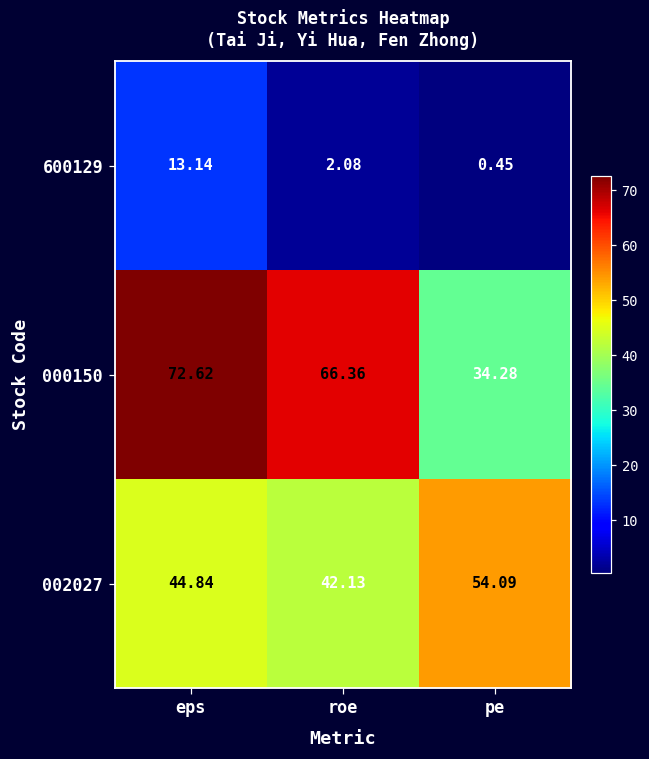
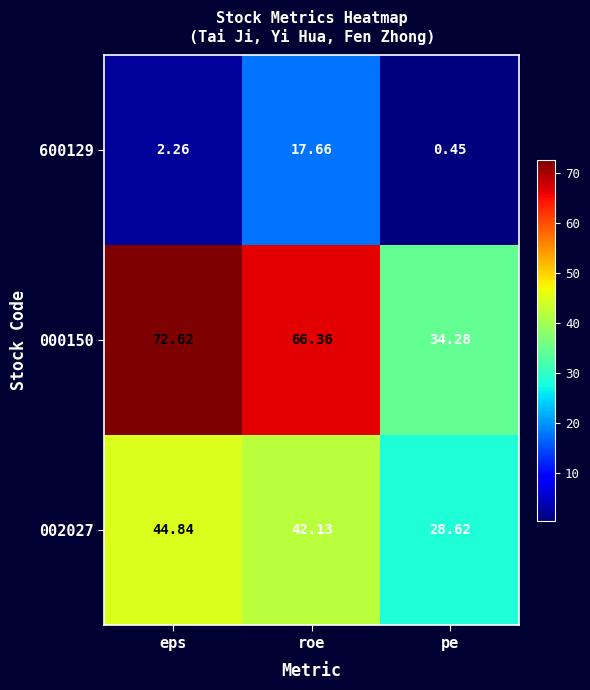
  {
    "600129": {
-     "eps": 13.14,
-     "roe": 2.08,
+     "eps": 2.26,
+     "roe": 17.66,
      "pe": 0.45
    },
    "000150": {
      "eps": 72.62,
      "roe": 66.36,
      "pe": 34.28
    },
    "002027": {
      "eps": 44.84,
      "roe": 42.13,
-     "pe": 54.09
+     "pe": 28.62
    }
  }
